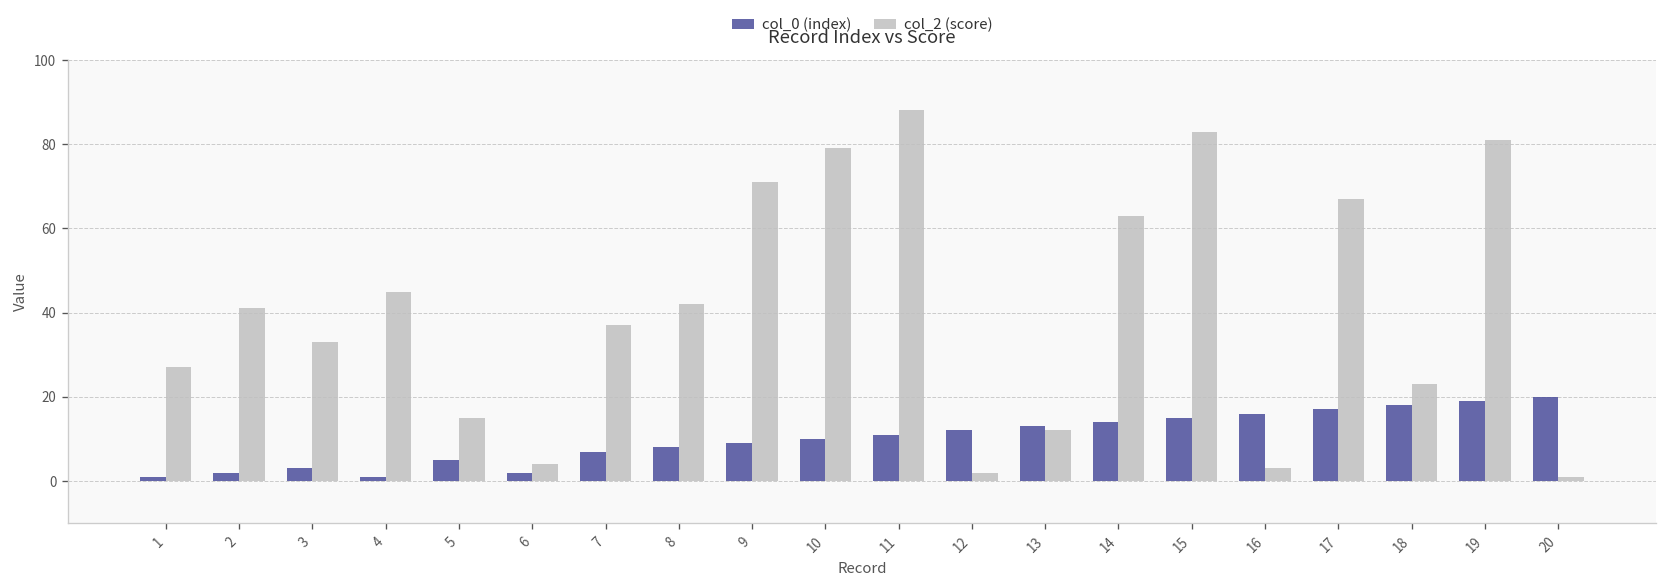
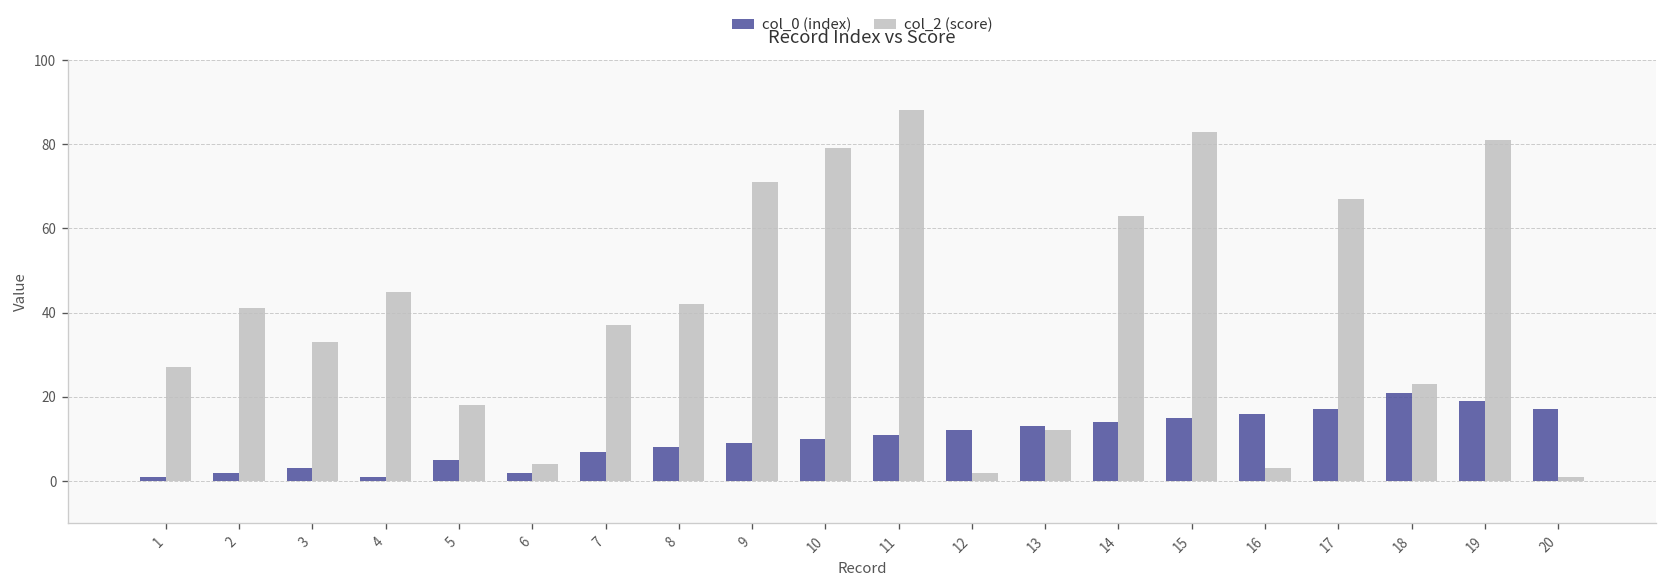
  {
    "col_0 (index)": {
      "1": 1,
      "2": 2,
      "3": 3,
      "4": 1,
      "5": 5,
      "6": 2,
      "7": 7,
      "8": 8,
      "9": 9,
      "10": 10,
      "11": 11,
      "12": 12,
      "13": 13,
      "14": 14,
      "15": 15,
      "16": 16,
      "17": 17,
-     "18": 18,
+     "18": 21,
      "19": 19,
-     "20": 20
+     "20": 17
    },
    "col_2 (score)": {
      "1": 27,
      "2": 41,
      "3": 33,
      "4": 45,
-     "5": 15,
+     "5": 18,
      "6": 4,
      "7": 37,
      "8": 42,
      "9": 71,
      "10": 79,
      "11": 88,
      "12": 2,
      "13": 12,
      "14": 63,
      "15": 83,
      "16": 3,
      "17": 67,
      "18": 23,
      "19": 81,
      "20": 1
    }
  }
